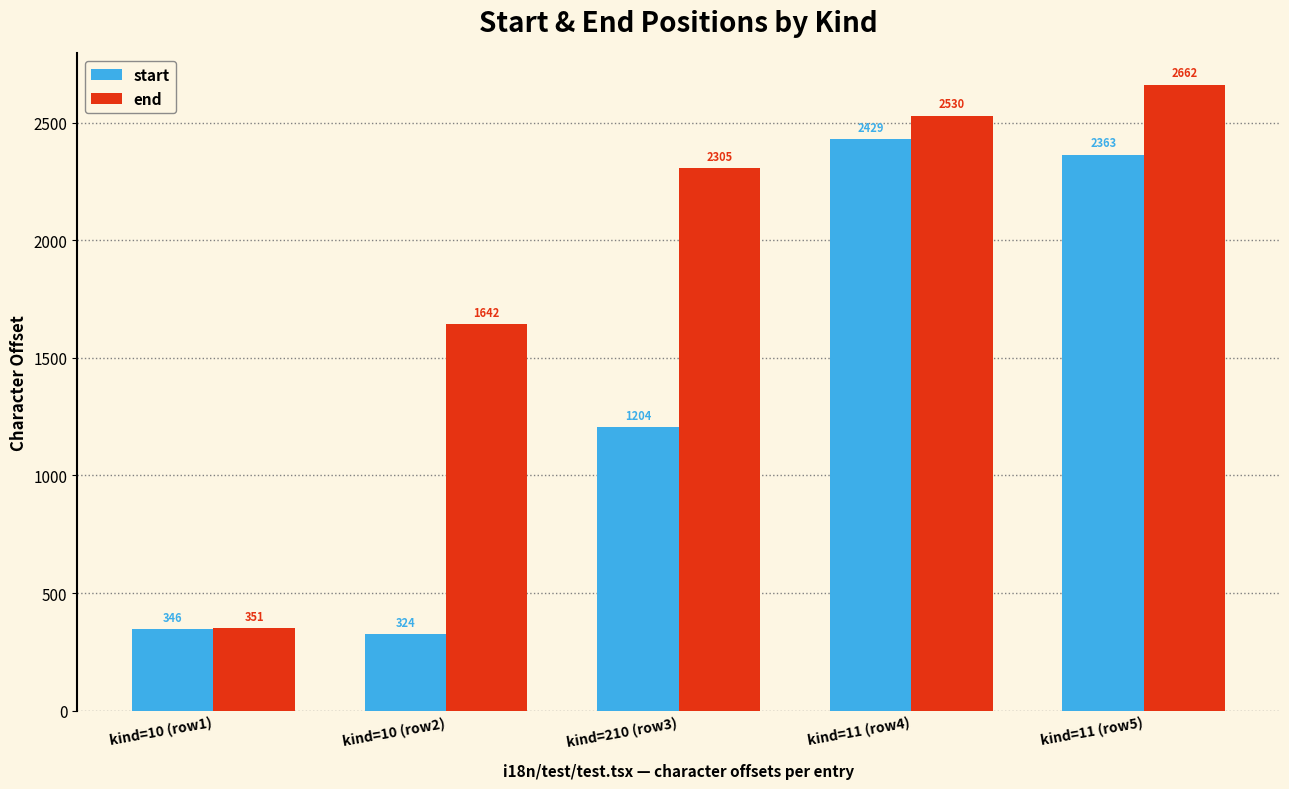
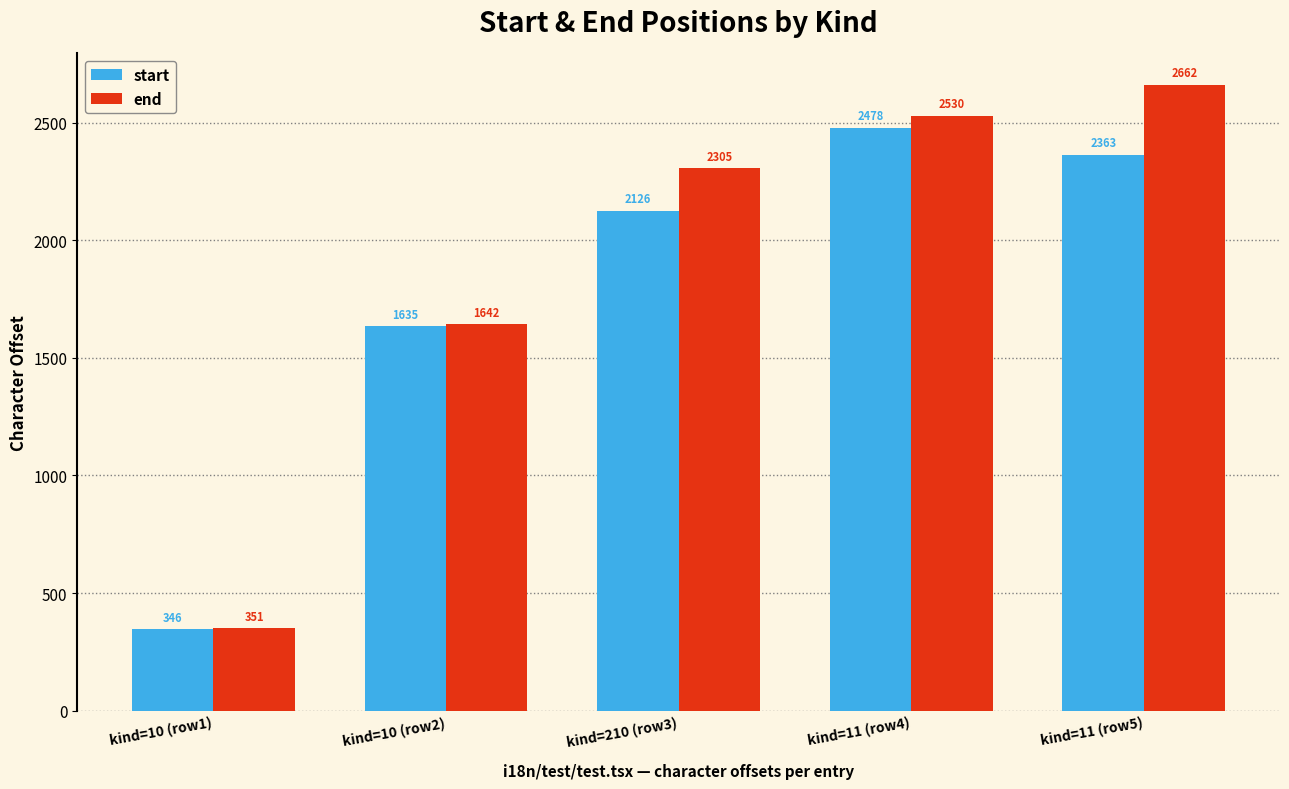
  {
    "start": {
      "kind=10 (row1)": 346,
-     "kind=10 (row2)": 324,
-     "kind=210 (row3)": 1204,
-     "kind=11 (row4)": 2429,
+     "kind=10 (row2)": 1635,
+     "kind=210 (row3)": 2126,
+     "kind=11 (row4)": 2478,
      "kind=11 (row5)": 2363
    },
    "end": {
      "kind=10 (row1)": 351,
      "kind=10 (row2)": 1642,
      "kind=210 (row3)": 2305,
      "kind=11 (row4)": 2530,
      "kind=11 (row5)": 2662
    }
  }
